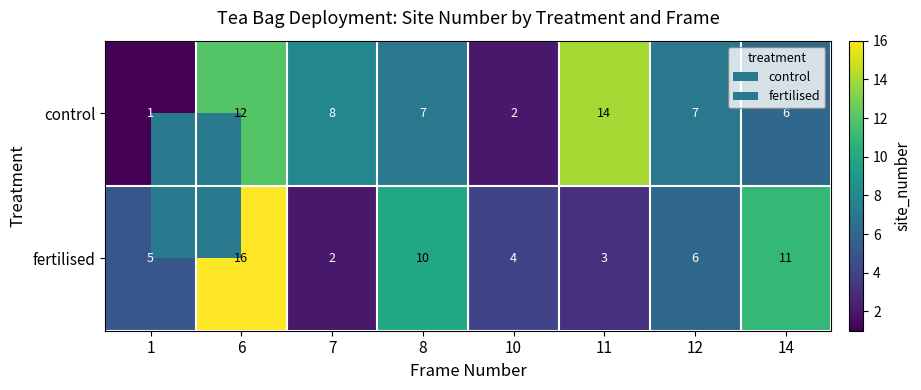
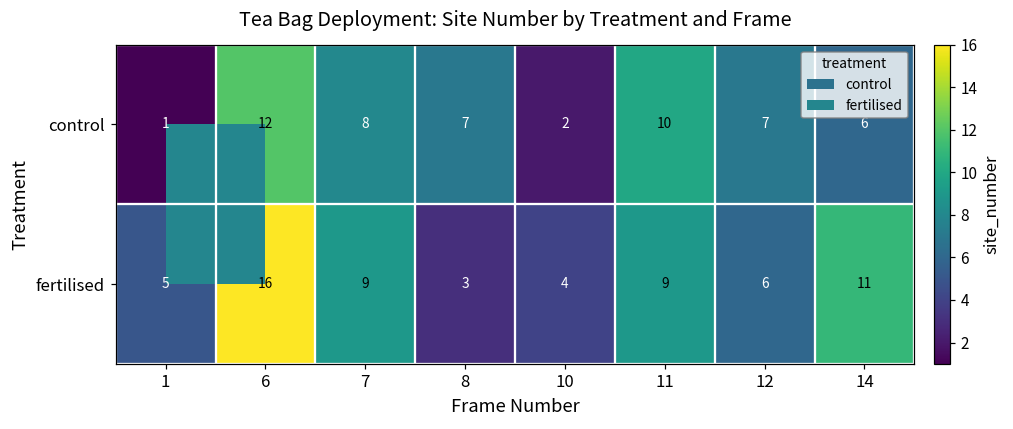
  {
    "control": {
      "7": 8,
      "8": 7,
      "10": 2,
-     "11": 14,
+     "11": 10,
      "12": 7
    },
    "fertilised": {
-     "7": 2,
-     "8": 10,
+     "7": 9,
+     "8": 3,
      "10": 4,
-     "11": 3,
+     "11": 9,
      "12": 6,
      "14": 11
    }
  }
